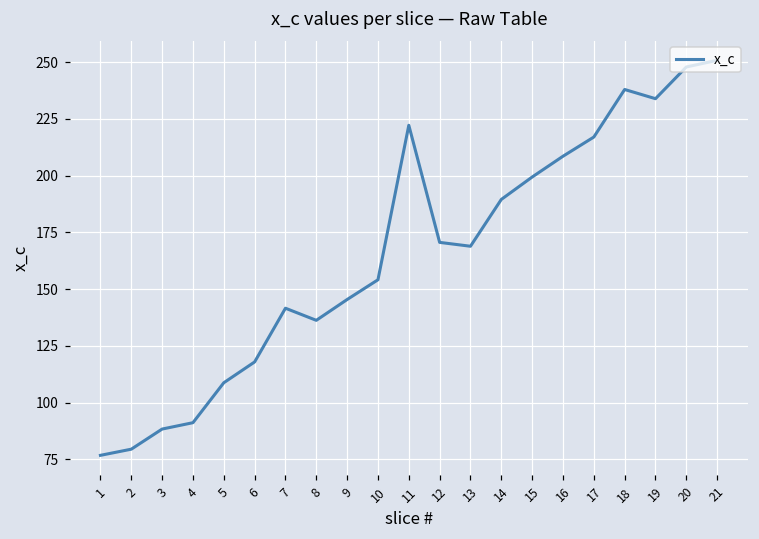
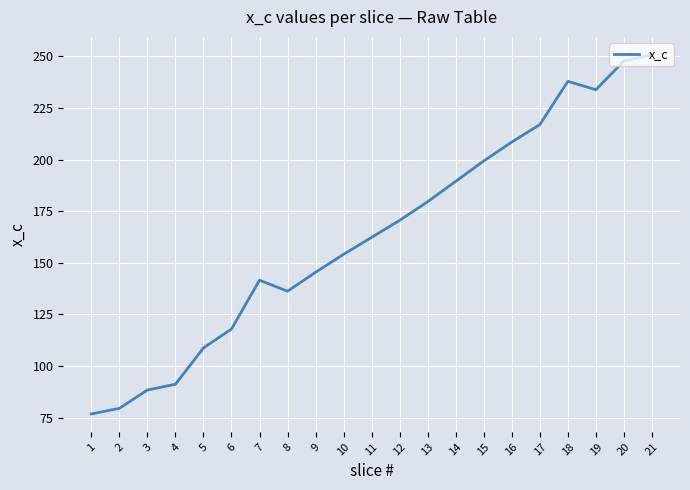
  {
    "1": 77,
    "2": 79,
    "3": 88,
    "4": 91,
    "5": 109,
    "6": 118,
    "7": 142,
    "8": 136,
    "9": 145,
    "10": 154,
-   "11": 222,
+   "11": 162,
    "12": 171,
-   "13": 169,
+   "13": 180,
    "14": 190,
    "15": 199,
    "16": 209,
    "17": 217,
    "18": 238,
    "19": 234
  }
